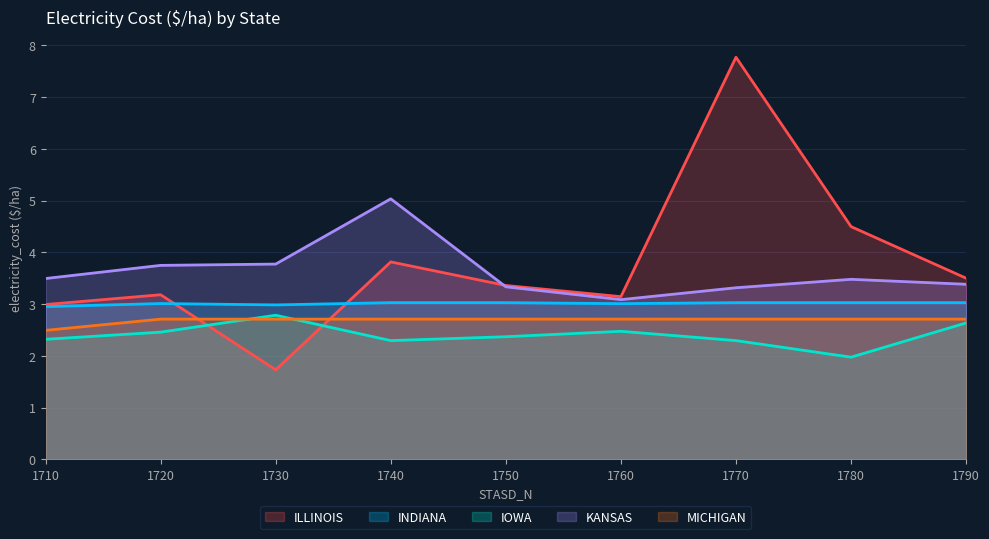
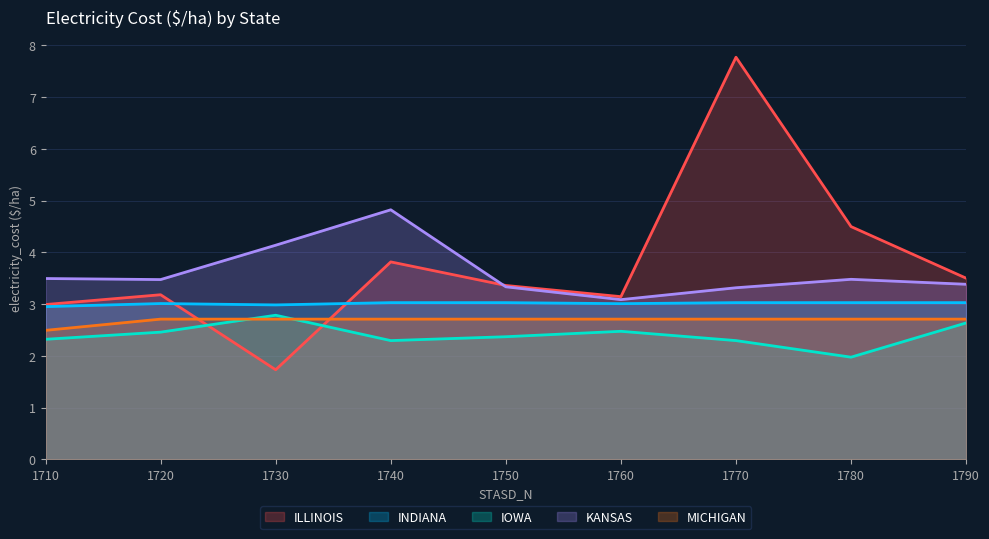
  {
    "KANSAS": {
      "1710": 3.5,
-     "1720": 3.7,
-     "1730": 3.8,
-     "1740": 5.0,
+     "1720": 3.5,
+     "1730": 4.1,
+     "1740": 4.8,
      "1760": 3.1,
      "1770": 3.3,
      "1780": 3.5,
      "1790": 3.4
    }
  }
